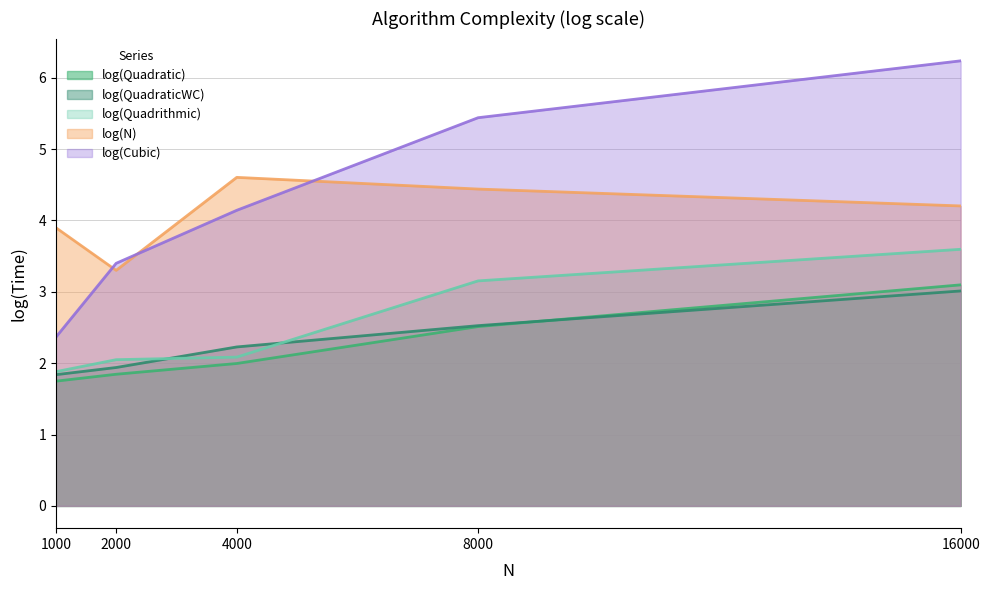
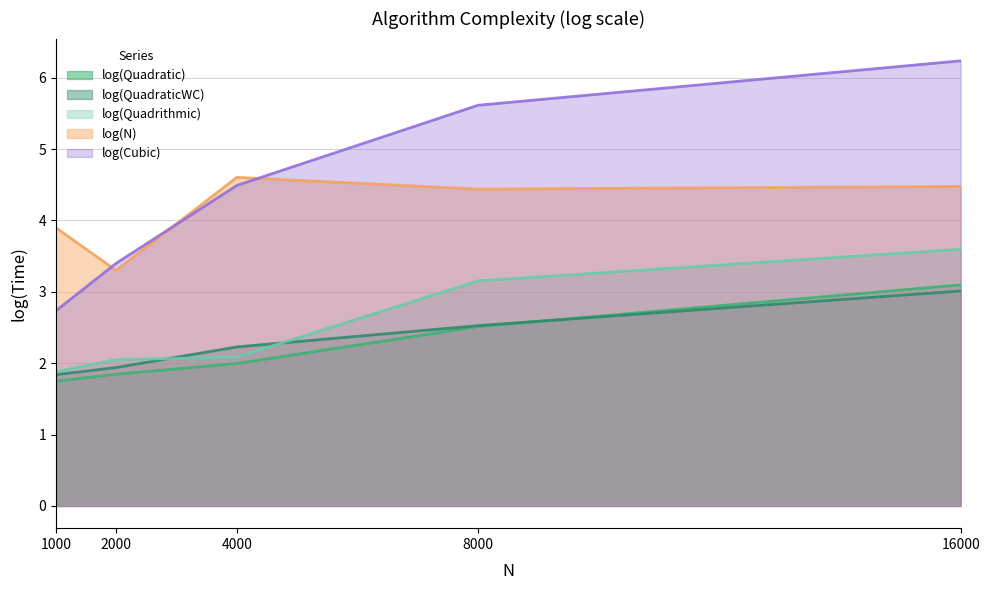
  {
    "log(Quadrithmic)": {
      "1000": 1.9,
      "2000": 2.0,
      "4000": 2.1,
      "8000": 3.2,
      "16000": 3.6
    },
    "log(N)": {
      "1000": 3.9,
      "2000": 3.3,
      "4000": 4.6,
      "8000": 4.4,
-     "16000": 4.2
+     "16000": 4.5
    },
    "log(Cubic)": {
-     "1000": 2.4,
+     "1000": 2.7,
      "2000": 3.4,
-     "4000": 4.1,
-     "8000": 5.4,
+     "4000": 4.5,
+     "8000": 5.6,
      "16000": 6.2
    }
  }
